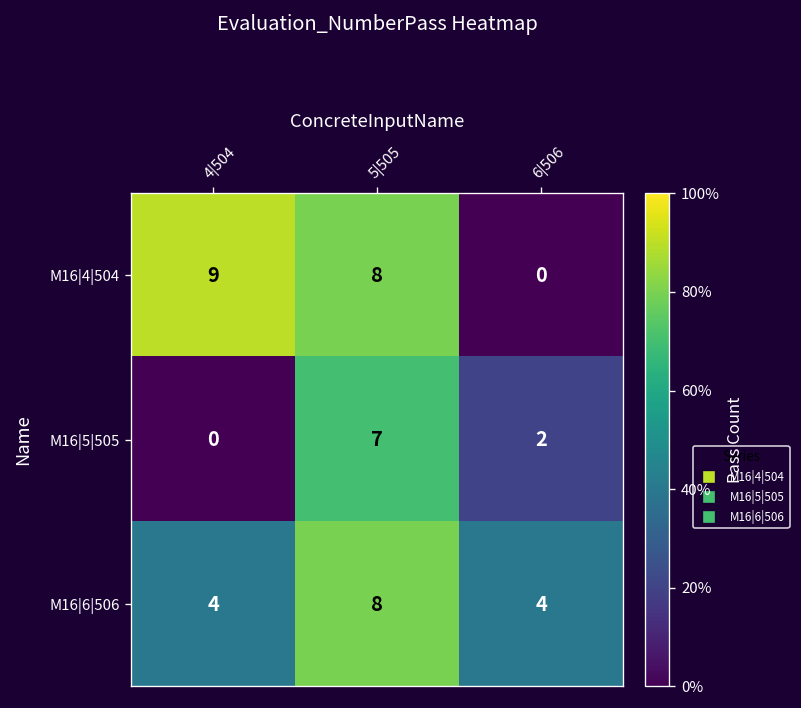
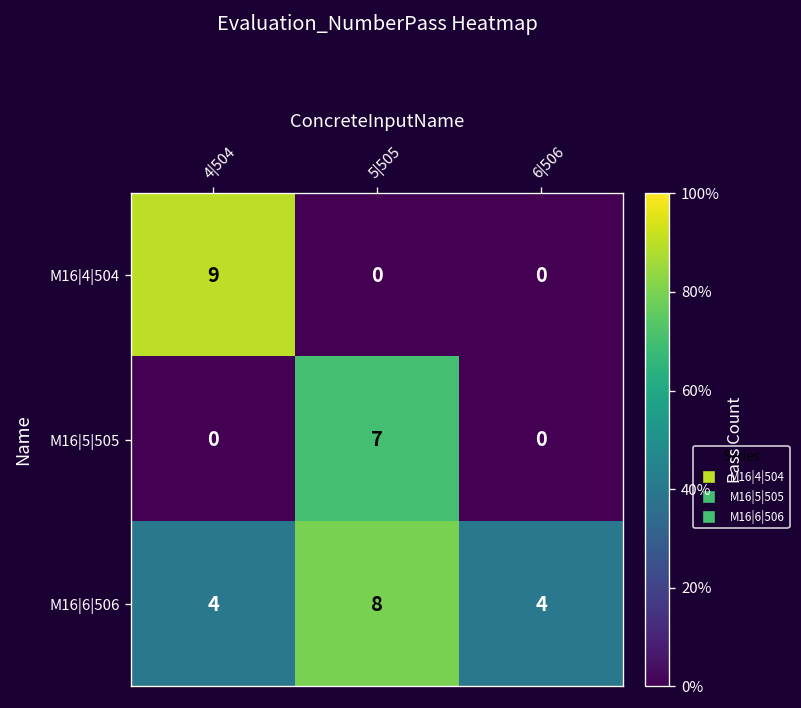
  {
    "M16|4|504": {
      "4|504": 9,
-     "5|505": 8,
+     "5|505": 0,
      "6|506": 0
    },
    "M16|5|505": {
      "4|504": 0,
      "5|505": 7,
-     "6|506": 2
+     "6|506": 0
    },
    "M16|6|506": {
      "4|504": 4,
      "5|505": 8,
      "6|506": 4
    }
  }
